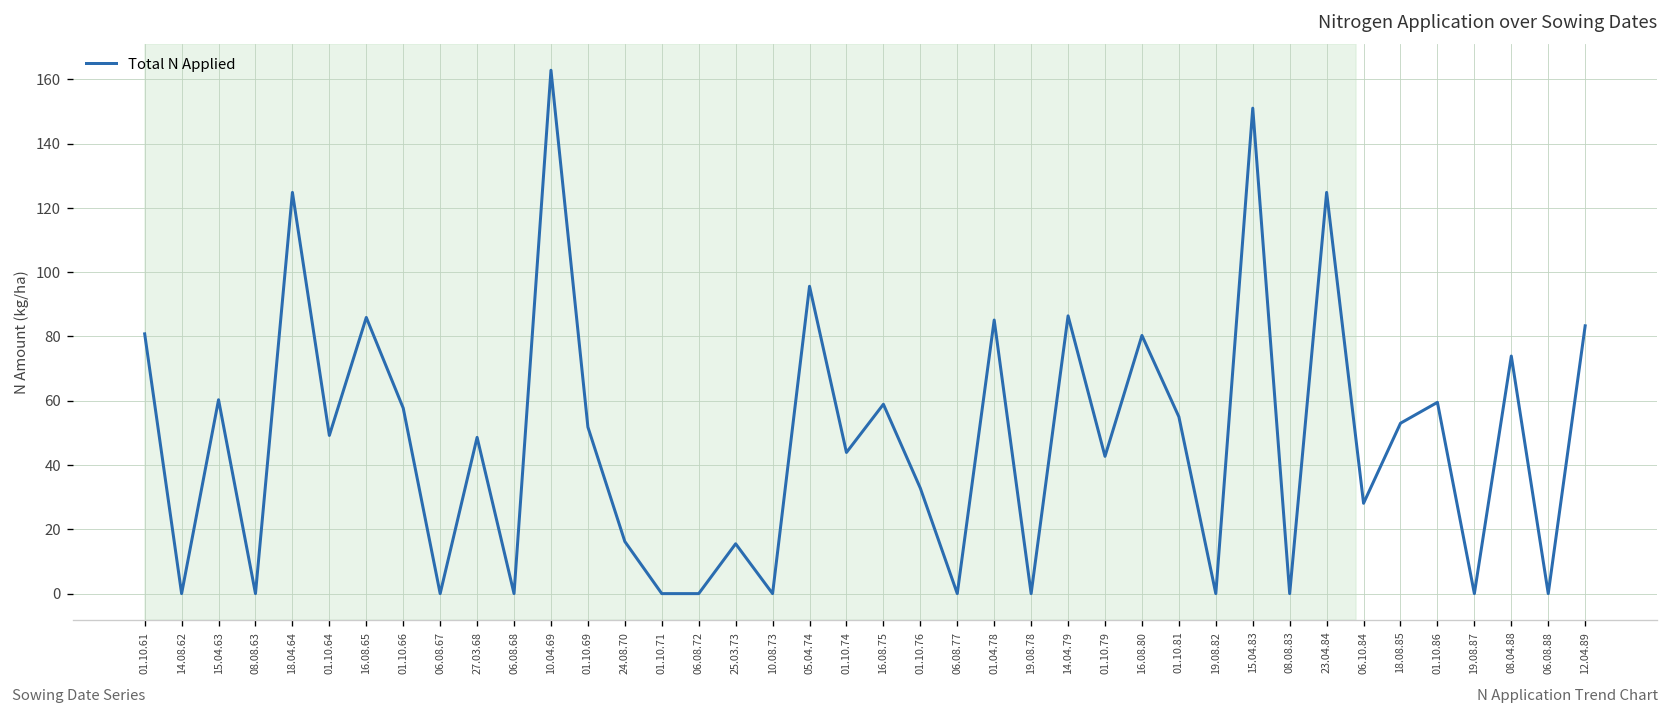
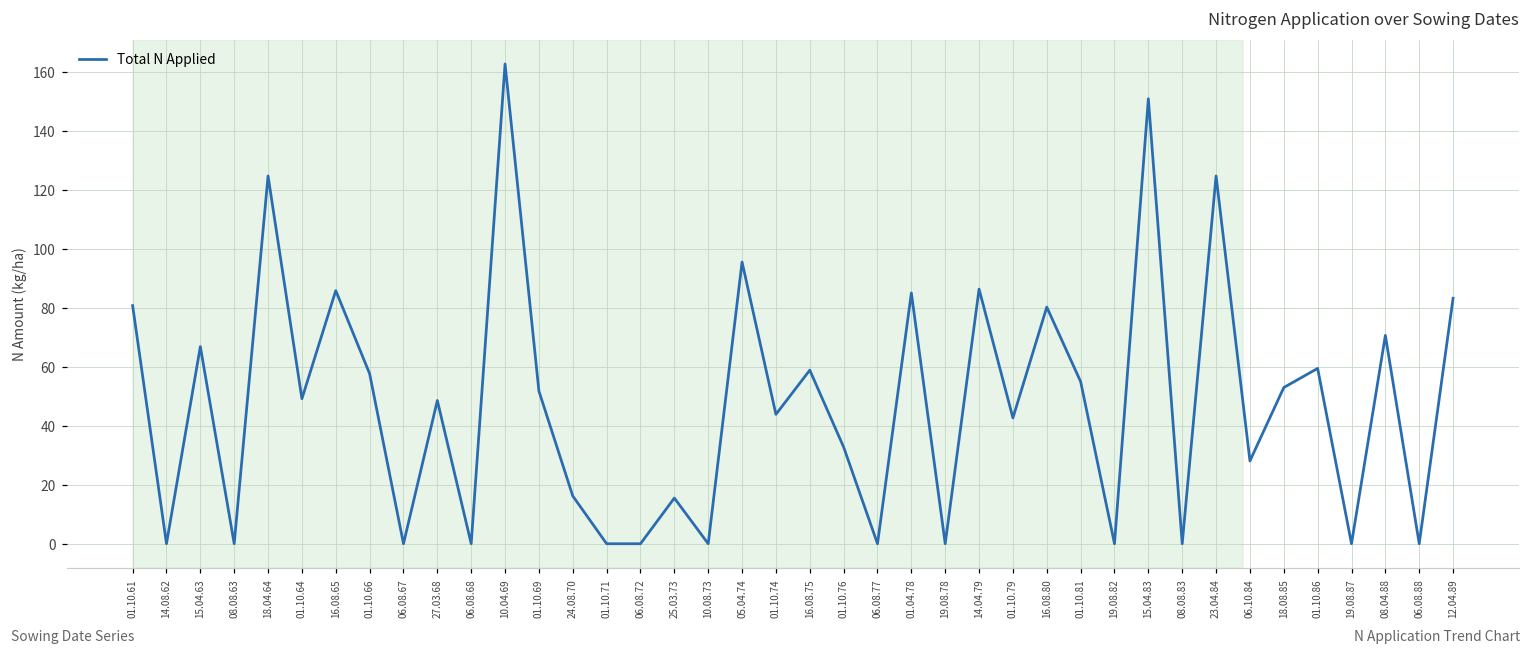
  {
    "01.10.61": 81,
    "14.08.62": 0,
-   "15.04.63": 60,
+   "15.04.63": 67,
    "08.08.63": 0,
    "18.04.64": 125,
    "01.10.64": 49,
    "16.08.65": 86,
    "01.10.66": 58,
    "06.08.67": 0,
    "27.03.68": 49,
    "06.08.68": 0,
    "10.04.69": 163,
    "01.10.69": 52,
    "24.08.70": 16,
    "01.10.71": 0,
    "06.08.72": 0,
    "25.03.73": 16,
    "10.08.73": 0,
    "05.04.74": 96,
    "01.10.74": 44,
    "16.08.75": 59,
    "01.10.76": 33,
    "06.08.77": 0,
    "01.04.78": 85,
    "19.08.78": 0,
    "14.04.79": 86,
    "01.10.79": 43,
    "16.08.80": 80,
    "01.10.81": 55,
    "19.08.82": 0,
    "15.04.83": 151,
    "08.08.83": 0,
    "23.04.84": 125,
    "06.10.84": 28,
    "18.08.85": 53,
    "01.10.86": 60,
    "19.08.87": 0,
-   "08.04.88": 74,
+   "08.04.88": 71,
    "06.08.88": 0,
    "12.04.89": 83
  }
